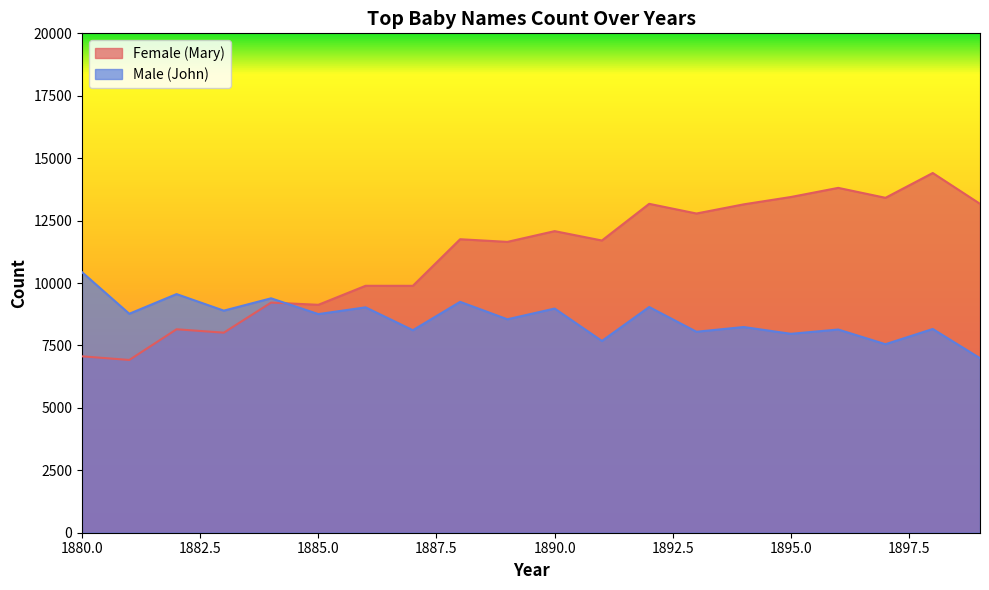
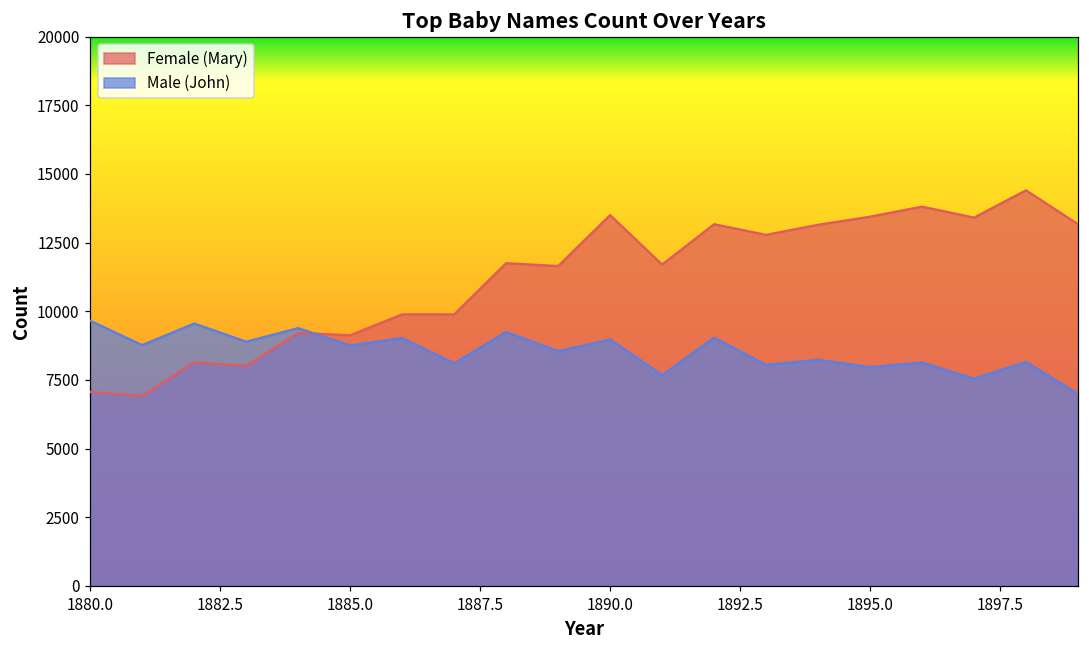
  {
    "Female (Mary)": {
      "1880.0": 7100,
      "1885.0": 9100,
-     "1890.0": 12100,
+     "1890.0": 13500,
      "1895.0": 13400
    },
    "Male (John)": {
-     "1880.0": 10400,
+     "1880.0": 9700,
      "1885.0": 8800,
      "1890.0": 9000,
      "1895.0": 8000
    }
  }
